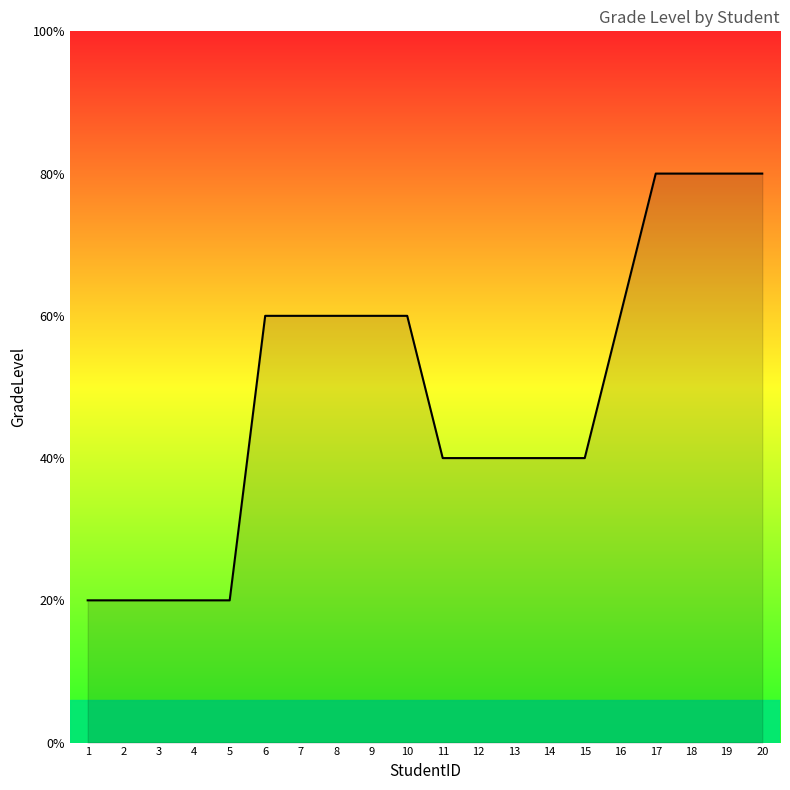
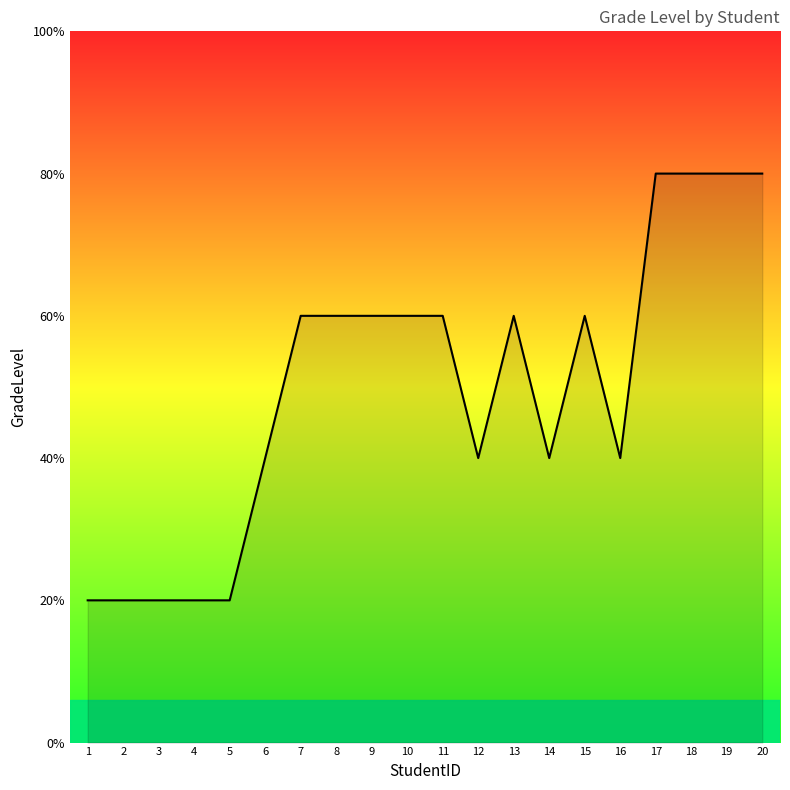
  {
    "1": "20%",
    "2": "20%",
    "3": "20%",
    "4": "20%",
    "5": "20%",
-   "6": "60%",
+   "6": "40%",
    "7": "60%",
    "8": "60%",
    "9": "60%",
    "10": "60%",
-   "11": "40%",
+   "11": "60%",
    "12": "40%",
-   "13": "40%",
+   "13": "60%",
    "14": "40%",
-   "15": "40%",
-   "16": "60%",
+   "15": "60%",
+   "16": "40%",
    "17": "80%",
    "18": "80%",
    "19": "80%",
    "20": "80%"
  }
